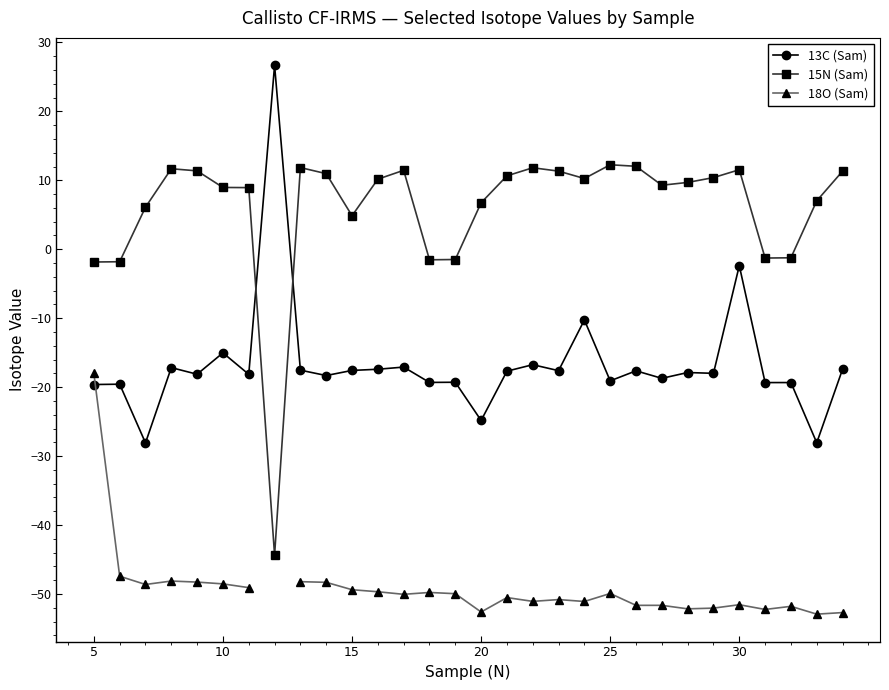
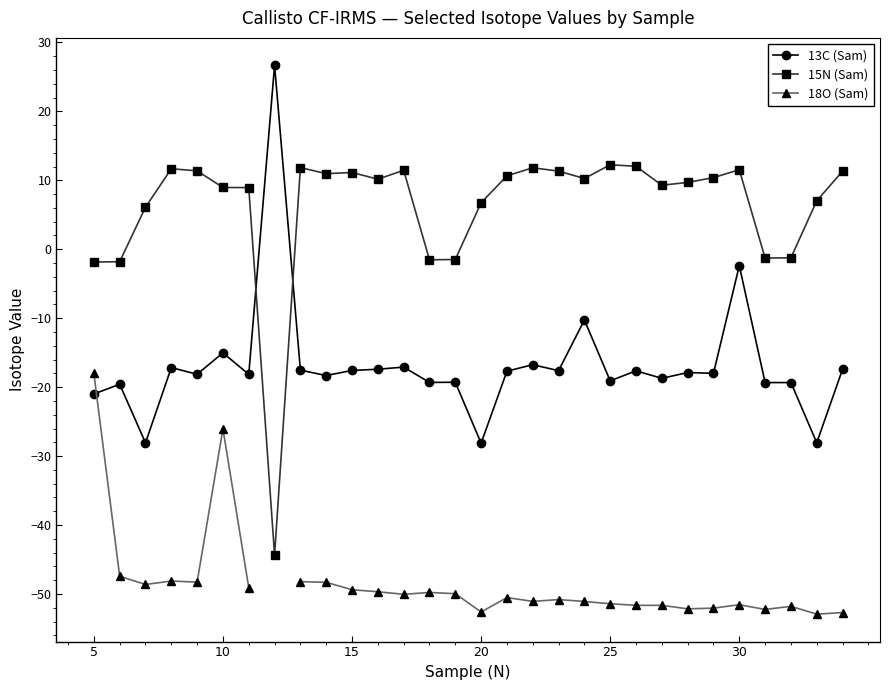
  {
    "13C (Sam)": {
-     "5": -20,
+     "5": -21,
      "10": -15,
      "15": -18,
-     "20": -25,
+     "20": -28,
      "25": -19,
      "30": -2
    },
    "15N (Sam)": {
      "5": -2,
      "10": 9,
-     "15": 5,
+     "15": 11,
      "20": 7,
      "25": 12,
      "30": 12
    },
    "18O (Sam)": {
      "5": -18,
-     "10": -49,
+     "10": -26,
      "15": -49,
      "20": -53,
-     "25": -50,
+     "25": -51,
      "30": -52
    }
  }
